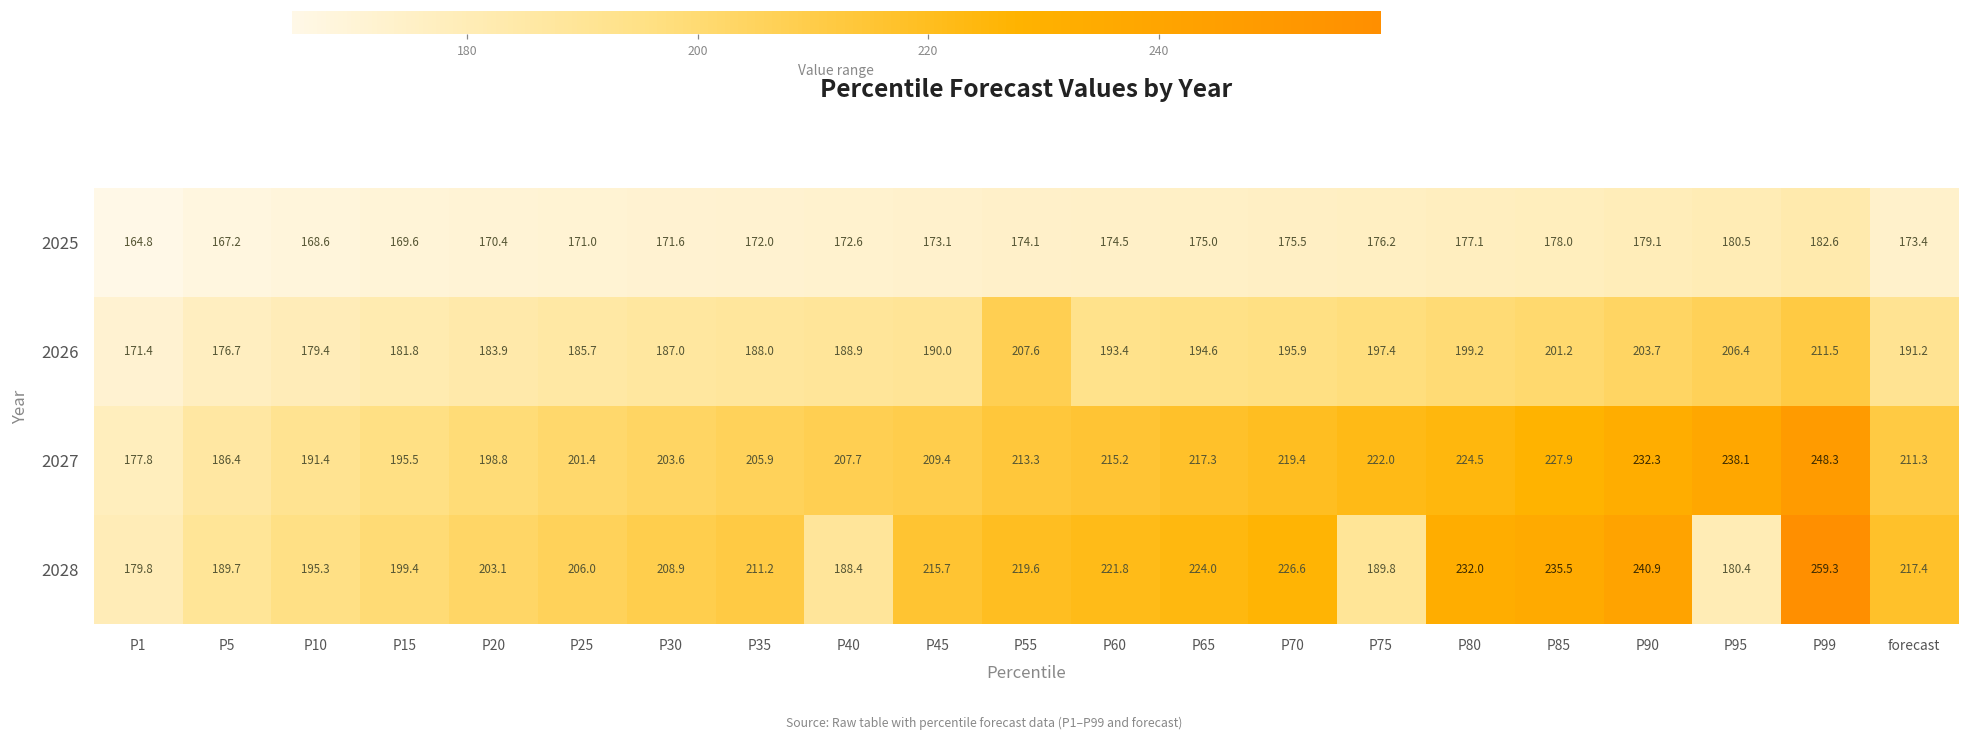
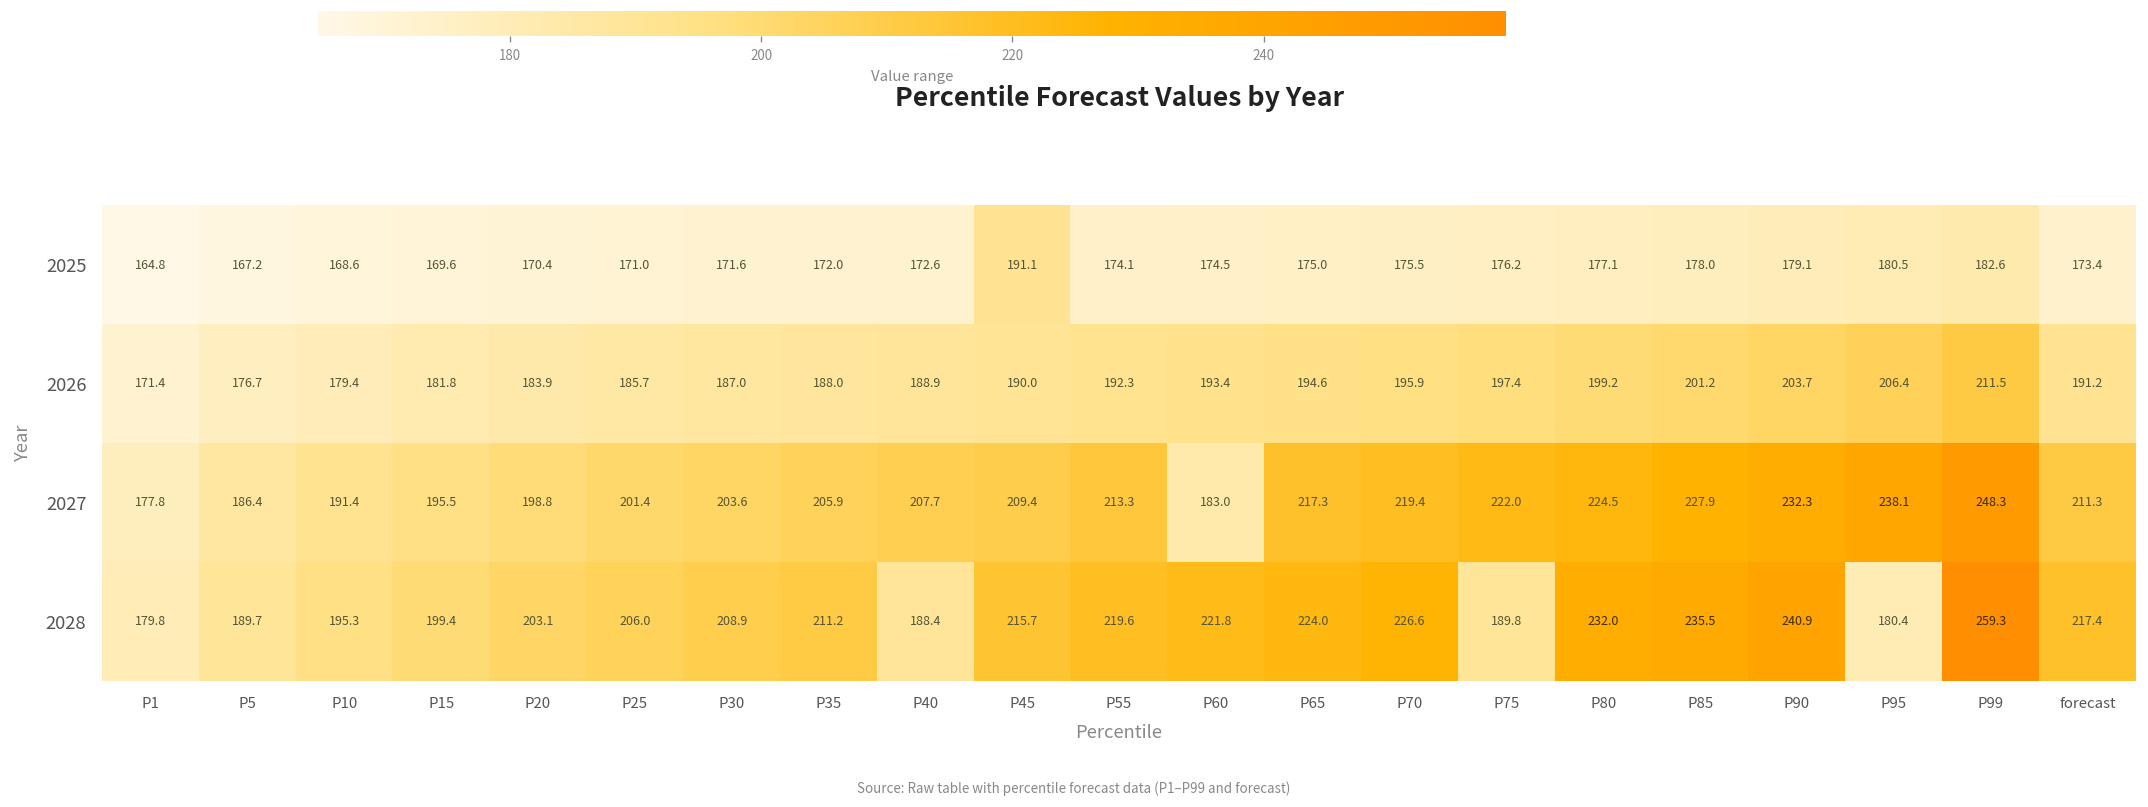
  {
    "2025": {
      "P1": 164.8,
      "P5": 167.2,
      "P10": 168.6,
      "P15": 169.6,
      "P20": 170.4,
      "P25": 171.0,
      "P30": 171.6,
      "P35": 172.0,
      "P40": 172.6,
-     "P45": 173.1,
+     "P45": 191.1,
      "P55": 174.1,
      "P60": 174.5,
      "P65": 175.0,
      "P70": 175.5,
      "P75": 176.2,
      "P80": 177.1,
      "P85": 178.0,
      "P90": 179.1,
      "P95": 180.5,
      "P99": 182.6,
      "forecast": 173.4
    },
    "2026": {
      "P1": 171.4,
      "P5": 176.7,
      "P10": 179.4,
      "P15": 181.8,
      "P20": 183.9,
      "P25": 185.7,
      "P30": 187.0,
      "P35": 188.0,
      "P40": 188.9,
      "P45": 190.0,
-     "P55": 207.6,
+     "P55": 192.3,
      "P60": 193.4,
      "P65": 194.6,
      "P70": 195.9,
      "P75": 197.4,
      "P80": 199.2,
      "P85": 201.2,
      "P90": 203.7,
      "P95": 206.4,
      "P99": 211.5,
      "forecast": 191.2
    },
    "2027": {
      "P1": 177.8,
      "P5": 186.4,
      "P10": 191.4,
      "P15": 195.5,
      "P20": 198.8,
      "P25": 201.4,
      "P30": 203.6,
      "P35": 205.9,
      "P40": 207.7,
      "P45": 209.4,
      "P55": 213.3,
-     "P60": 215.2,
+     "P60": 183.0,
      "P65": 217.3,
      "P70": 219.4,
      "P75": 222.0,
      "P80": 224.5,
      "P85": 227.9,
      "P90": 232.3,
      "P95": 238.1,
      "P99": 248.3,
      "forecast": 211.3
    },
    "2028": {
      "P1": 179.8,
      "P5": 189.7,
      "P10": 195.3,
      "P15": 199.4,
      "P20": 203.1,
      "P25": 206.0,
      "P30": 208.9,
      "P35": 211.2,
      "P40": 188.4,
      "P45": 215.7,
      "P55": 219.6,
      "P60": 221.8,
      "P65": 224.0,
      "P70": 226.6,
      "P75": 189.8,
      "P80": 232.0,
      "P85": 235.5,
      "P90": 240.9,
      "P95": 180.4,
      "P99": 259.3,
      "forecast": 217.4
    }
  }
